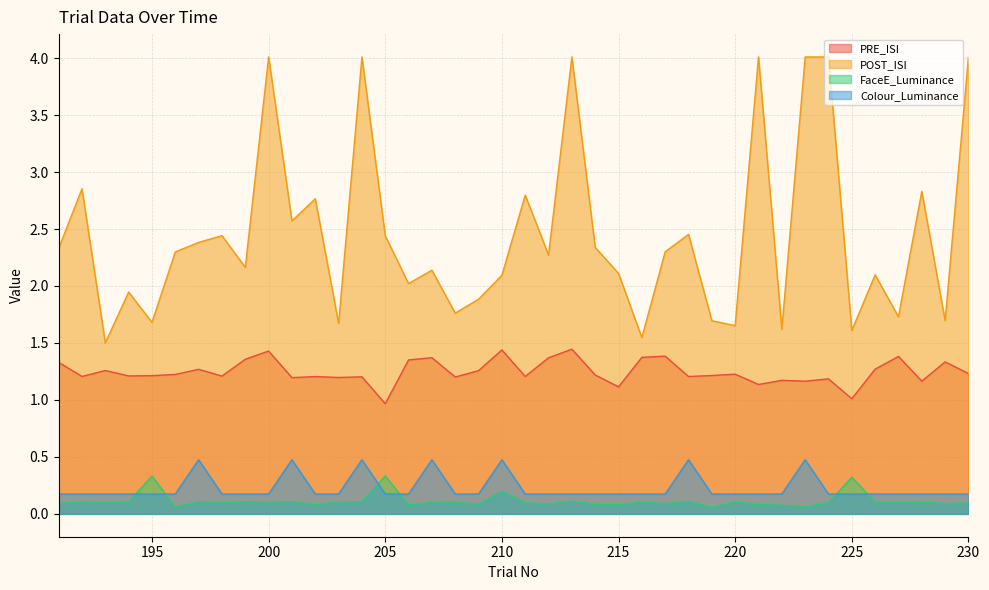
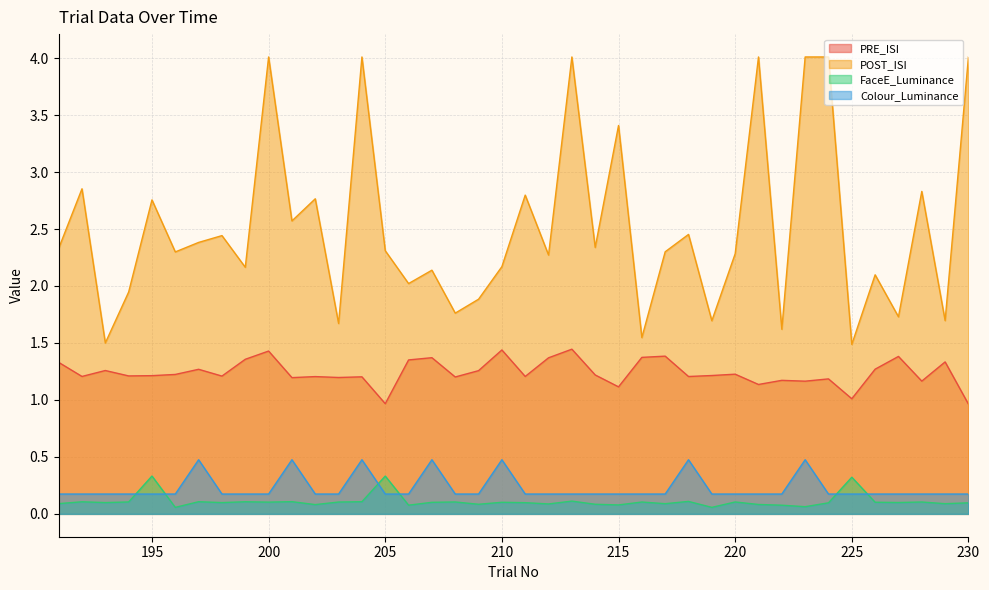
  {
    "PRE_ISI": {
      "195": 1.21,
      "200": 1.43,
      "205": 0.97,
      "210": 1.44,
      "215": 1.11,
      "220": 1.23,
      "225": 1.01,
-     "230": 1.23
+     "230": 0.96
    },
    "POST_ISI": {
-     "195": 1.68,
+     "195": 2.76,
      "200": 4.01,
-     "205": 2.44,
-     "210": 2.09,
-     "215": 2.11,
-     "220": 1.65,
-     "225": 1.61,
+     "205": 2.31,
+     "210": 2.17,
+     "215": 3.41,
+     "220": 2.28,
+     "225": 1.49,
      "230": 4.01
    },
    "FaceE_Luminance": {
      "195": 0.33,
      "200": 0.10,
      "205": 0.33,
-     "210": 0.20,
+     "210": 0.10,
      "215": 0.08,
      "220": 0.10,
      "225": 0.32,
      "230": 0.10
    },
    "Colour_Luminance": {
      "195": 0.17,
      "200": 0.17,
      "205": 0.17,
      "210": 0.48,
      "215": 0.17,
      "220": 0.17,
      "225": 0.17,
      "230": 0.17
    }
  }
